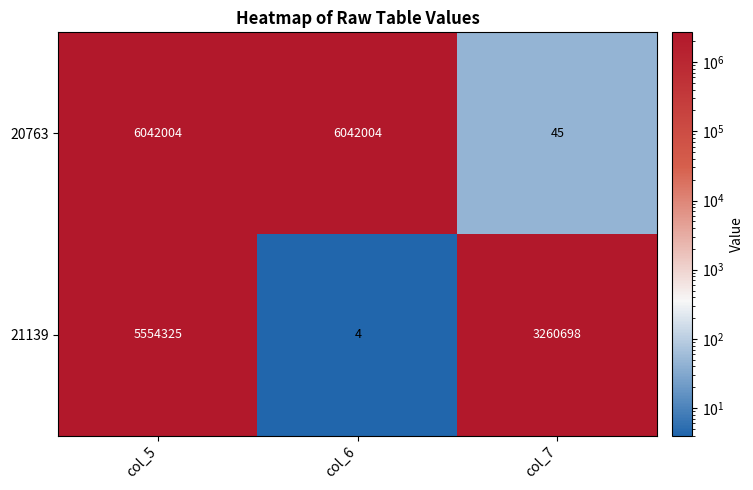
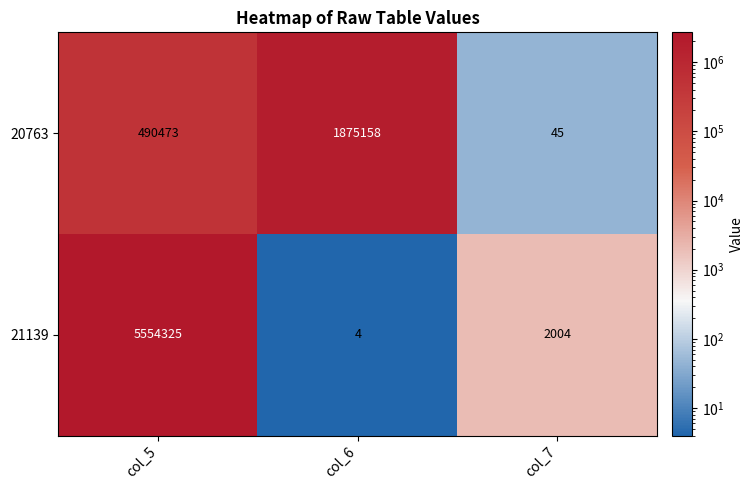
  {
    "20763": {
-     "col_5": 6042004,
-     "col_6": 6042004,
+     "col_5": 490473,
+     "col_6": 1875158,
      "col_7": 45
    },
    "21139": {
      "col_5": 5554325,
      "col_6": 4,
-     "col_7": 3260698
+     "col_7": 2004
    }
  }
